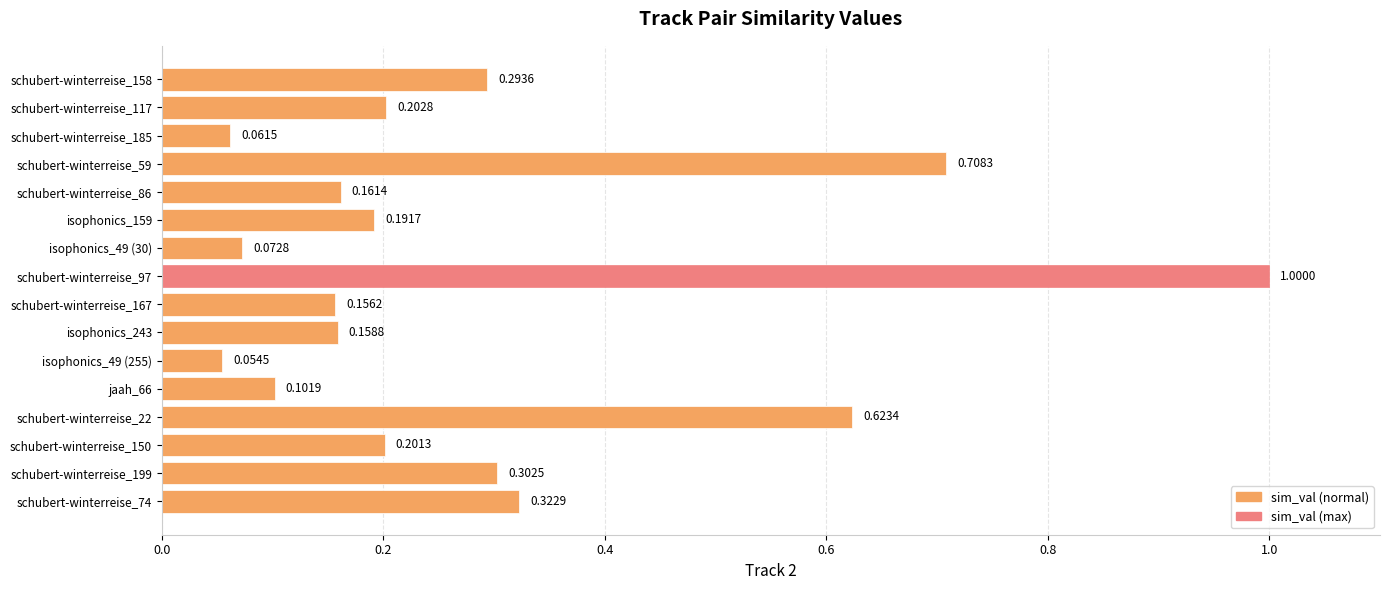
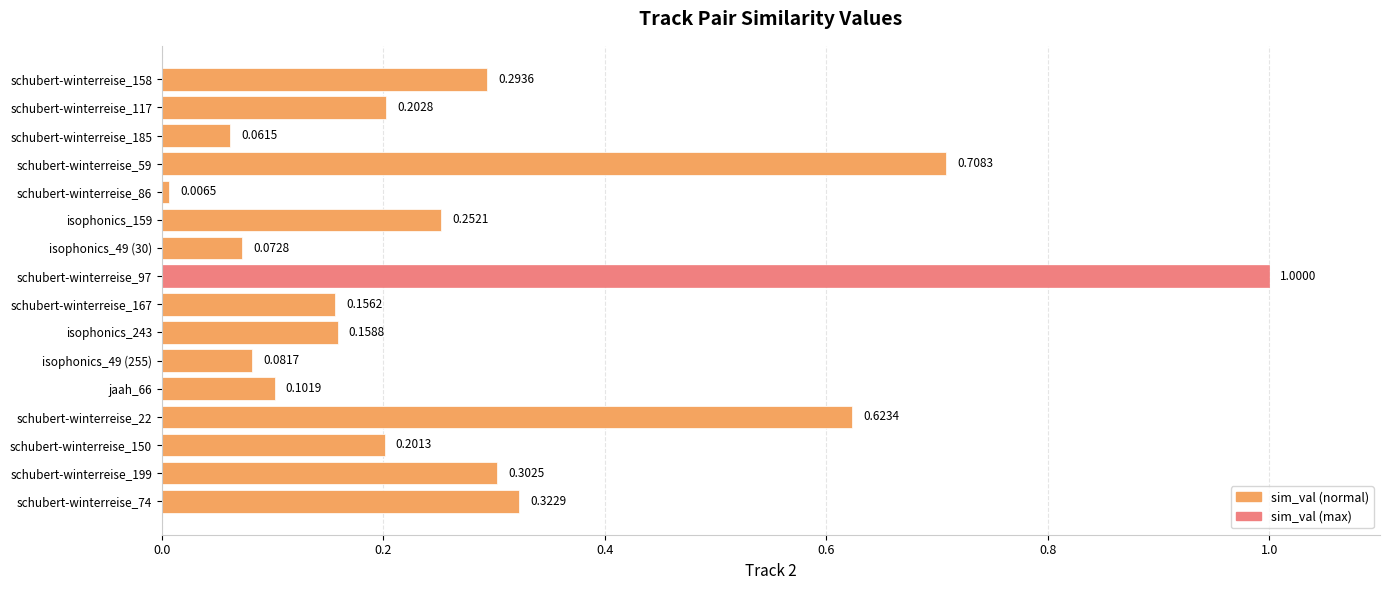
  {
    "schubert-winterreise_158": 0.2936,
    "schubert-winterreise_117": 0.2028,
    "schubert-winterreise_185": 0.0615,
    "schubert-winterreise_59": 0.7083,
-   "schubert-winterreise_86": 0.1614,
-   "isophonics_159": 0.1917,
+   "schubert-winterreise_86": 0.0065,
+   "isophonics_159": 0.2521,
    "isophonics_49 (30)": 0.0728,
    "schubert-winterreise_97": 1.0000,
    "schubert-winterreise_167": 0.1562,
    "isophonics_243": 0.1588,
-   "isophonics_49 (255)": 0.0545,
+   "isophonics_49 (255)": 0.0817,
    "jaah_66": 0.1019,
    "schubert-winterreise_22": 0.6234,
    "schubert-winterreise_150": 0.2013,
    "schubert-winterreise_199": 0.3025,
    "schubert-winterreise_74": 0.3229
  }
